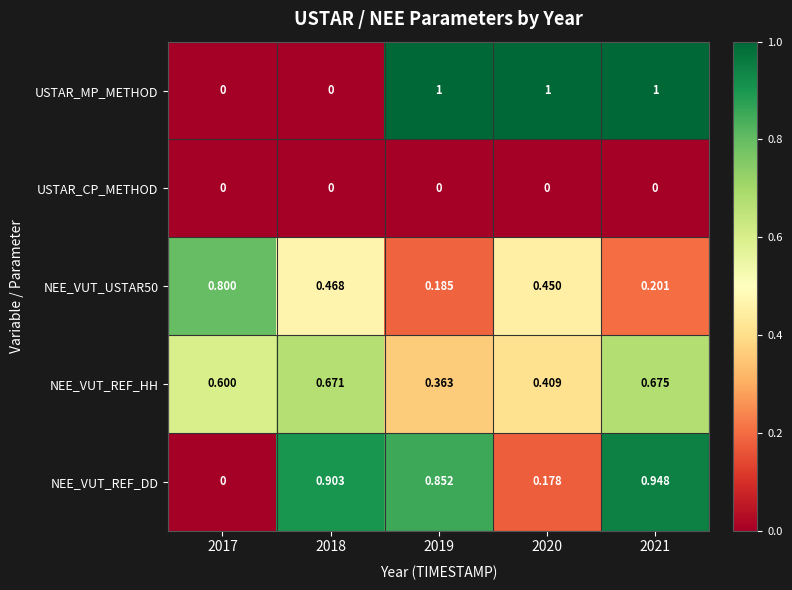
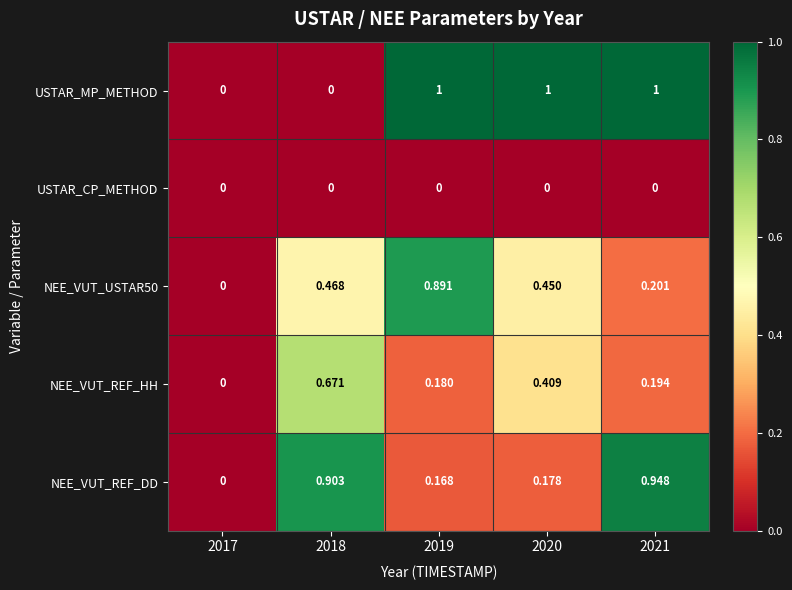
  {
    "USTAR_MP_METHOD": {
      "2017": 0,
      "2018": 0,
      "2019": 1,
      "2020": 1,
      "2021": 1
    },
    "USTAR_CP_METHOD": {
      "2017": 0,
      "2018": 0,
      "2019": 0,
      "2020": 0,
      "2021": 0
    },
    "NEE_VUT_USTAR50": {
-     "2017": 0.800,
+     "2017": 0,
      "2018": 0.468,
-     "2019": 0.185,
+     "2019": 0.891,
      "2020": 0.450,
      "2021": 0.201
    },
    "NEE_VUT_REF_HH": {
-     "2017": 0.600,
+     "2017": 0,
      "2018": 0.671,
-     "2019": 0.363,
+     "2019": 0.180,
      "2020": 0.409,
-     "2021": 0.675
+     "2021": 0.194
    },
    "NEE_VUT_REF_DD": {
      "2017": 0,
      "2018": 0.903,
-     "2019": 0.852,
+     "2019": 0.168,
      "2020": 0.178,
      "2021": 0.948
    }
  }
